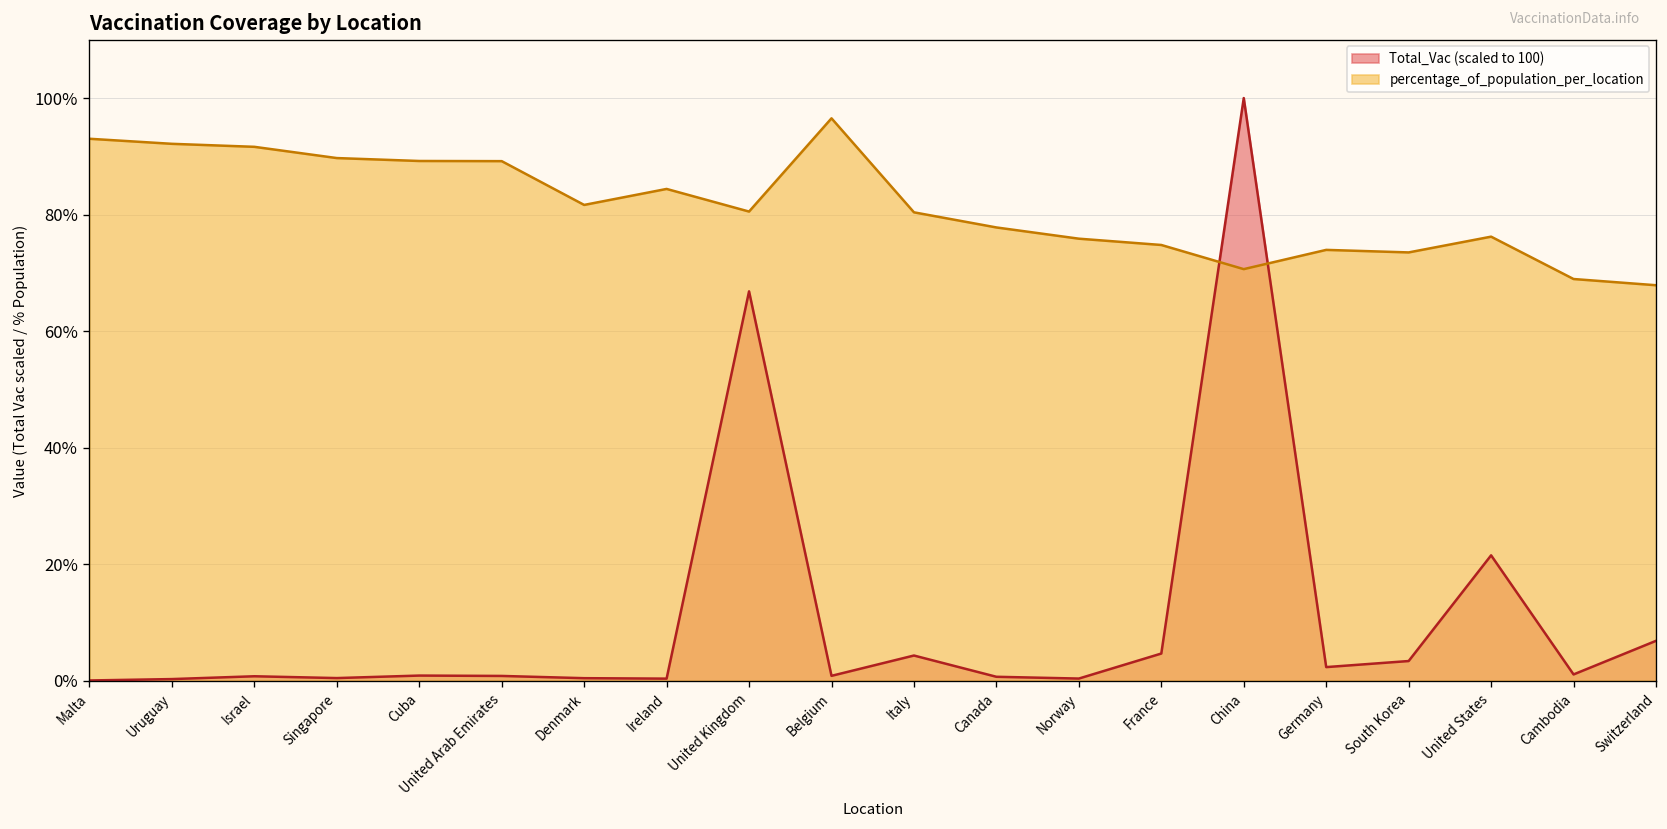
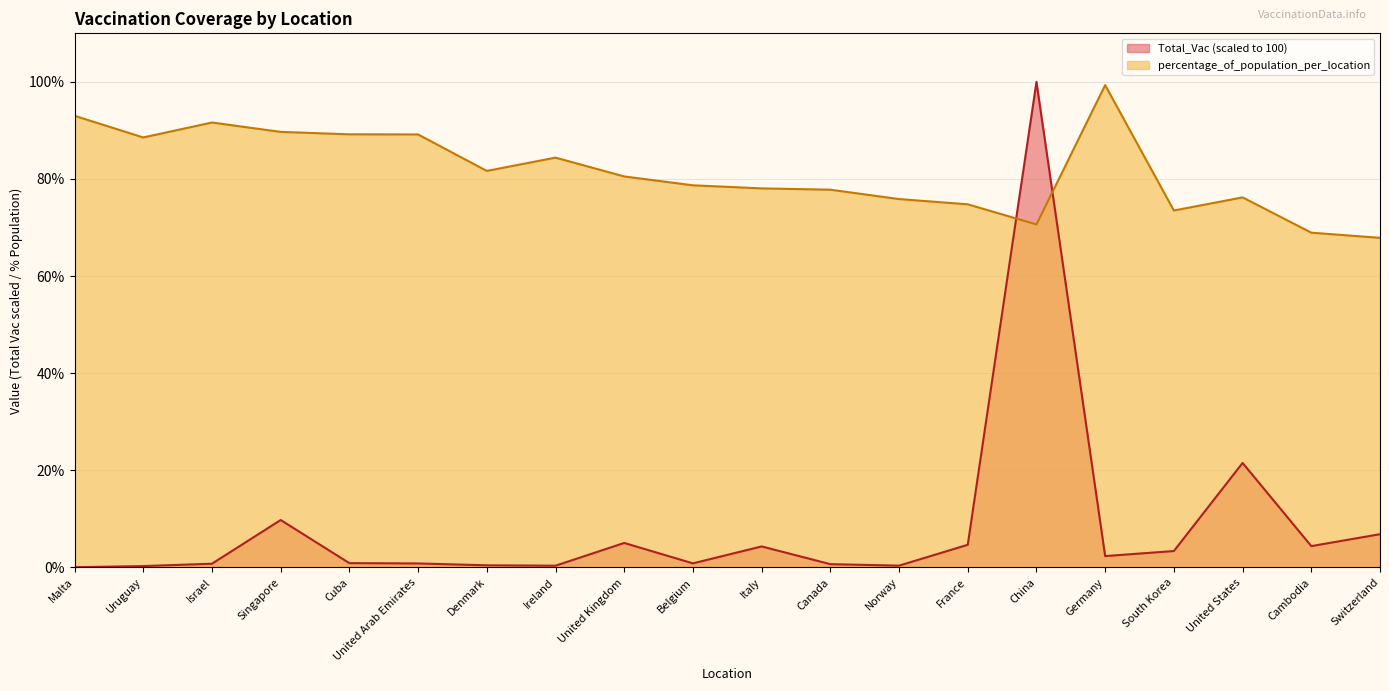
  {
    "Total_Vac (scaled to 100)": {
      "Malta": "0%",
      "Uruguay": "0%",
      "Israel": "1%",
-     "Singapore": "0%",
+     "Singapore": "10%",
      "Cuba": "1%",
      "United Arab Emirates": "1%",
      "Denmark": "0%",
      "Ireland": "0%",
-     "United Kingdom": "67%",
+     "United Kingdom": "5%",
      "Belgium": "1%",
      "Italy": "4%",
      "Canada": "1%",
      "Norway": "0%",
      "France": "5%",
      "China": "100%",
      "Germany": "2%",
      "South Korea": "3%",
      "United States": "22%",
-     "Cambodia": "1%",
+     "Cambodia": "4%",
      "Switzerland": "7%"
    },
    "percentage_of_population_per_location": {
      "Malta": "93%",
-     "Uruguay": "92%",
+     "Uruguay": "89%",
      "Israel": "92%",
      "Singapore": "90%",
      "Cuba": "89%",
      "United Arab Emirates": "89%",
      "Denmark": "82%",
      "Ireland": "84%",
      "United Kingdom": "81%",
-     "Belgium": "97%",
-     "Italy": "80%",
+     "Belgium": "79%",
+     "Italy": "78%",
      "Canada": "78%",
      "Norway": "76%",
      "France": "75%",
      "China": "71%",
-     "Germany": "74%",
+     "Germany": "99%",
      "South Korea": "74%",
      "United States": "76%",
      "Cambodia": "69%",
      "Switzerland": "68%"
    }
  }
